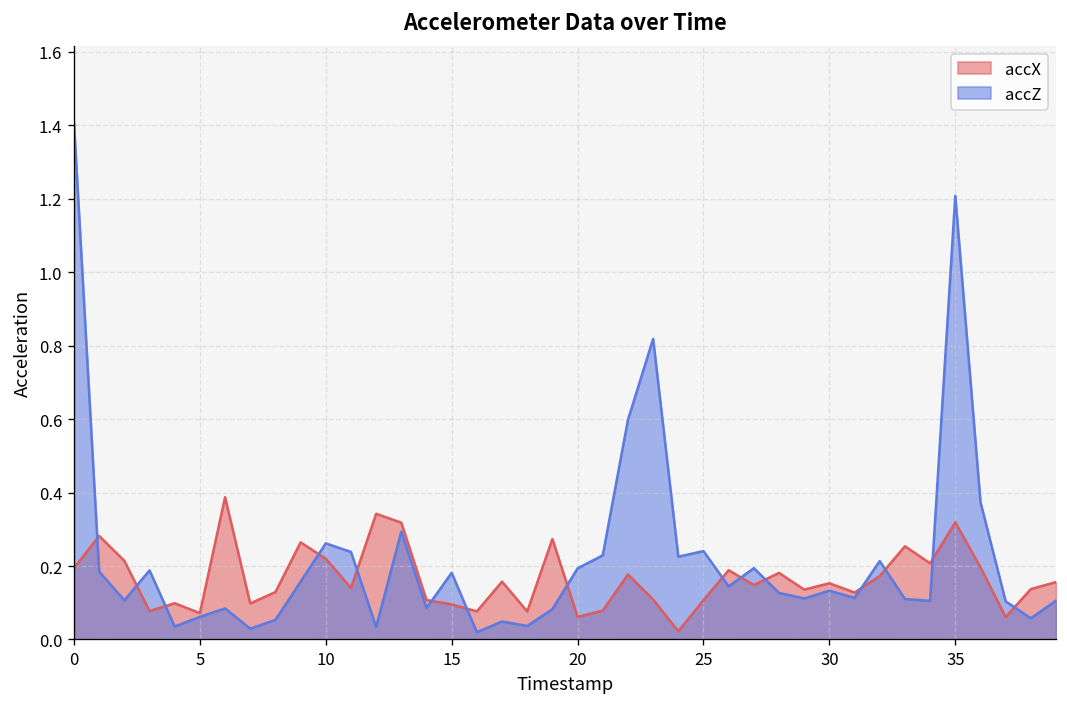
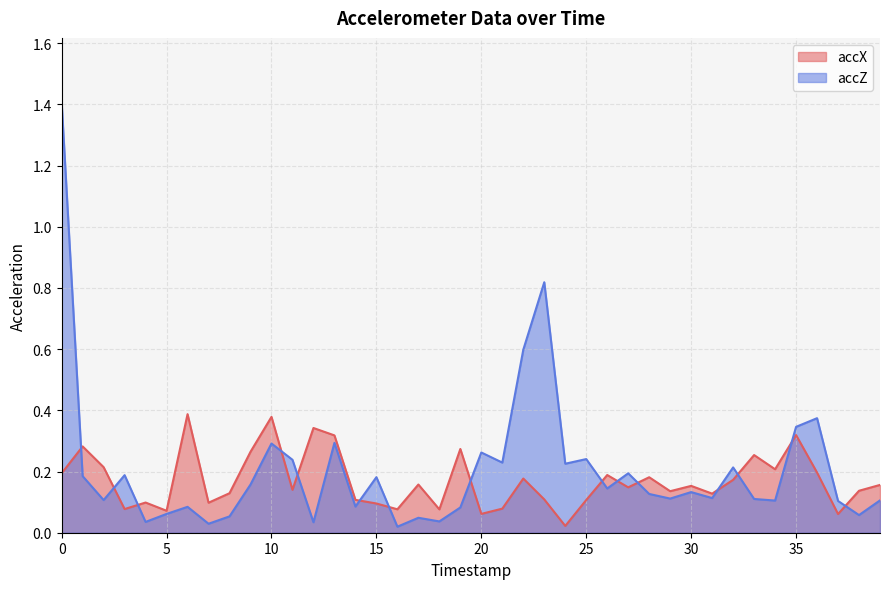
  {
    "accX": {
      "0": 0.19,
      "5": 0.07,
-     "10": 0.22,
+     "10": 0.38,
      "15": 0.10,
      "20": 0.06,
      "25": 0.11,
      "30": 0.15,
      "35": 0.32
    },
    "accZ": {
      "0": 1.41,
      "5": 0.06,
-     "10": 0.26,
+     "10": 0.29,
      "15": 0.18,
-     "20": 0.19,
+     "20": 0.26,
      "25": 0.24,
      "30": 0.13,
-     "35": 1.21
+     "35": 0.35
    }
  }
